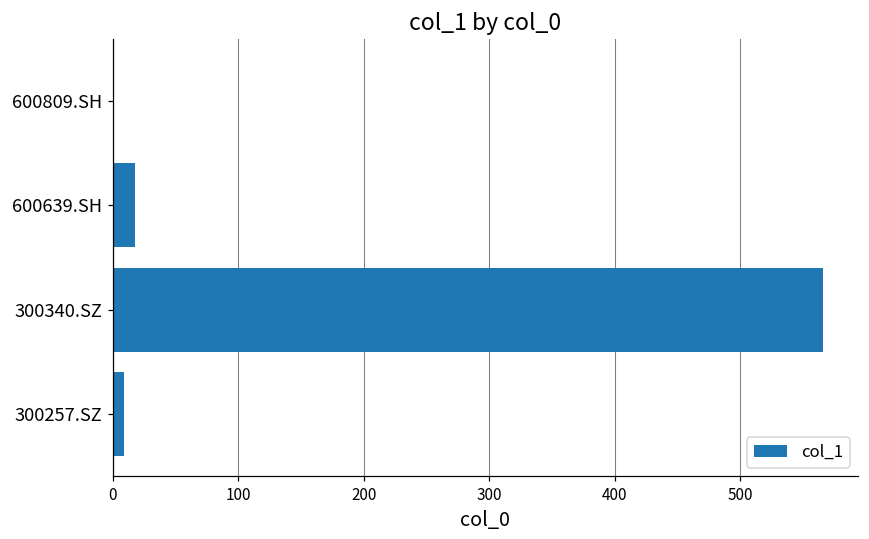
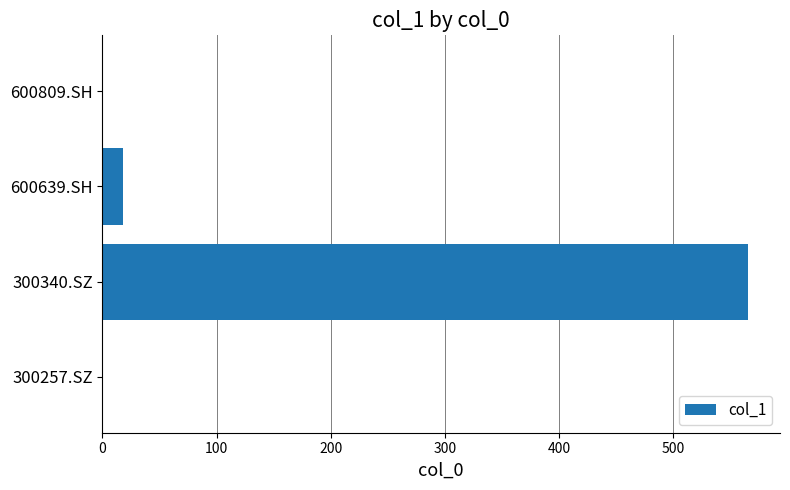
  {
    "600639.SH": 18,
    "300340.SZ": 566,
-   "300257.SZ": 9
+   "300257.SZ": 0
  }
